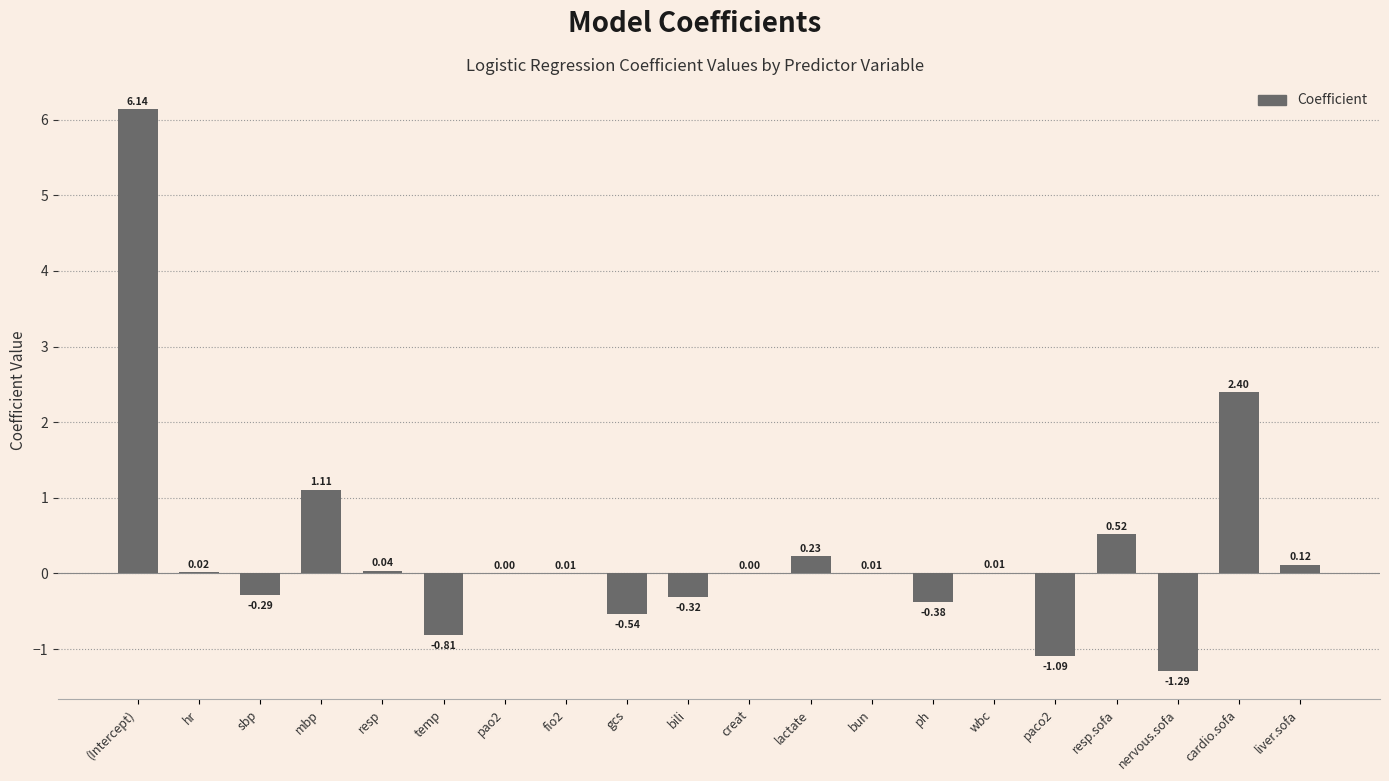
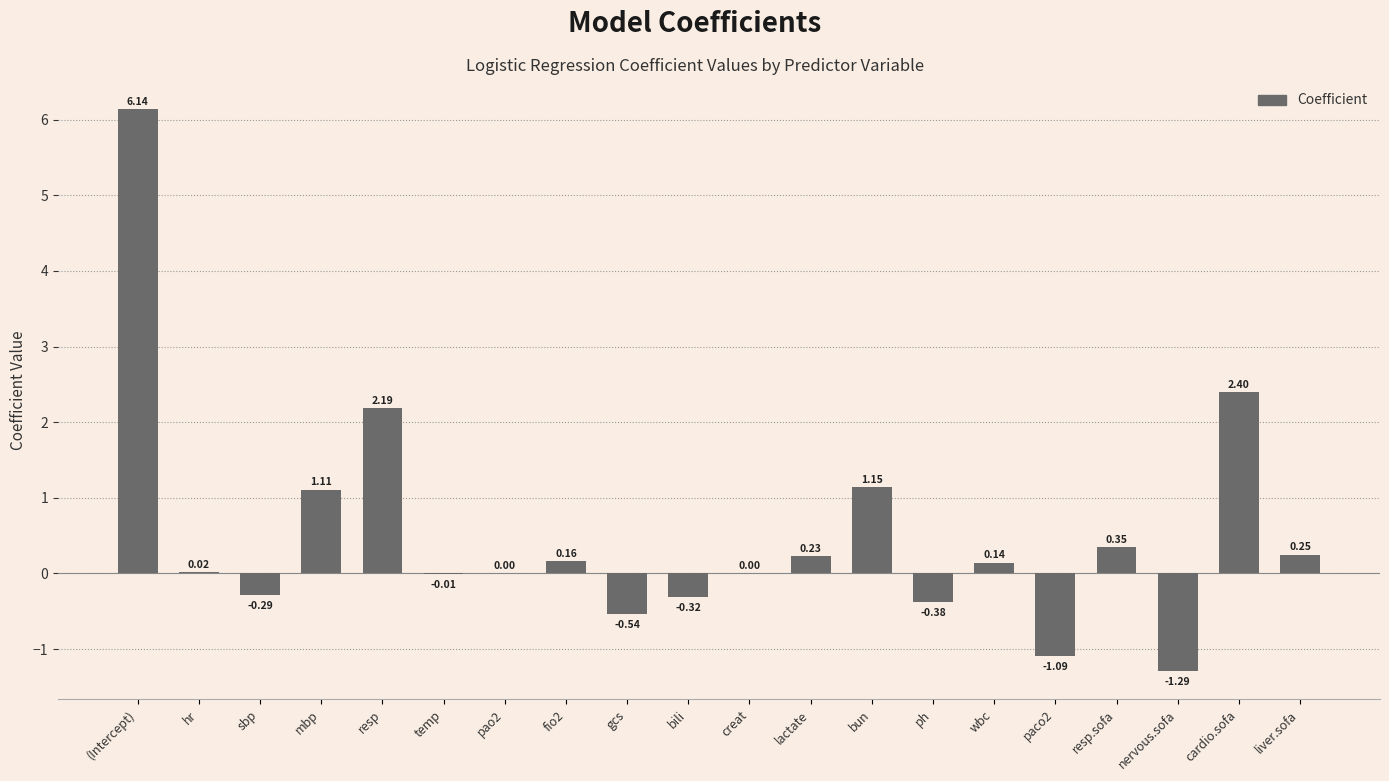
  {
    "(Intercept)": 6.14,
    "hr": 0.02,
    "sbp": -0.29,
    "mbp": 1.11,
-   "resp": 0.04,
-   "temp": -0.81,
+   "resp": 2.19,
+   "temp": -0.01,
    "pao2": 0.00,
-   "fio2": 0.01,
+   "fio2": 0.16,
    "gcs": -0.54,
    "bili": -0.32,
    "creat": 0.00,
    "lactate": 0.23,
-   "bun": 0.01,
+   "bun": 1.15,
    "ph": -0.38,
-   "wbc": 0.01,
+   "wbc": 0.14,
    "paco2": -1.09,
-   "resp.sofa": 0.52,
+   "resp.sofa": 0.35,
    "nervous.sofa": -1.29,
    "cardio.sofa": 2.40,
-   "liver.sofa": 0.12
+   "liver.sofa": 0.25
  }
